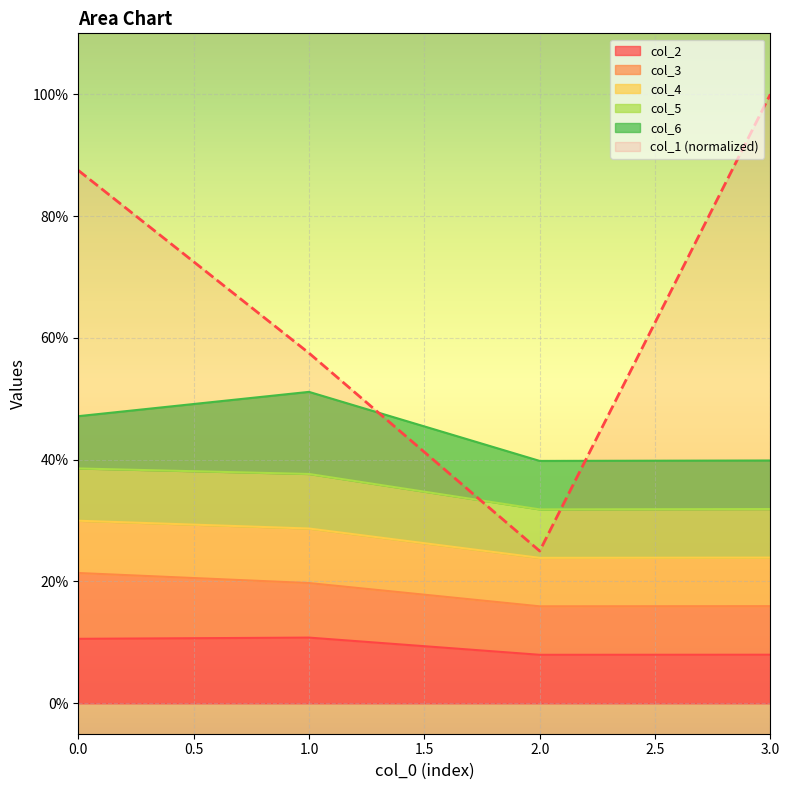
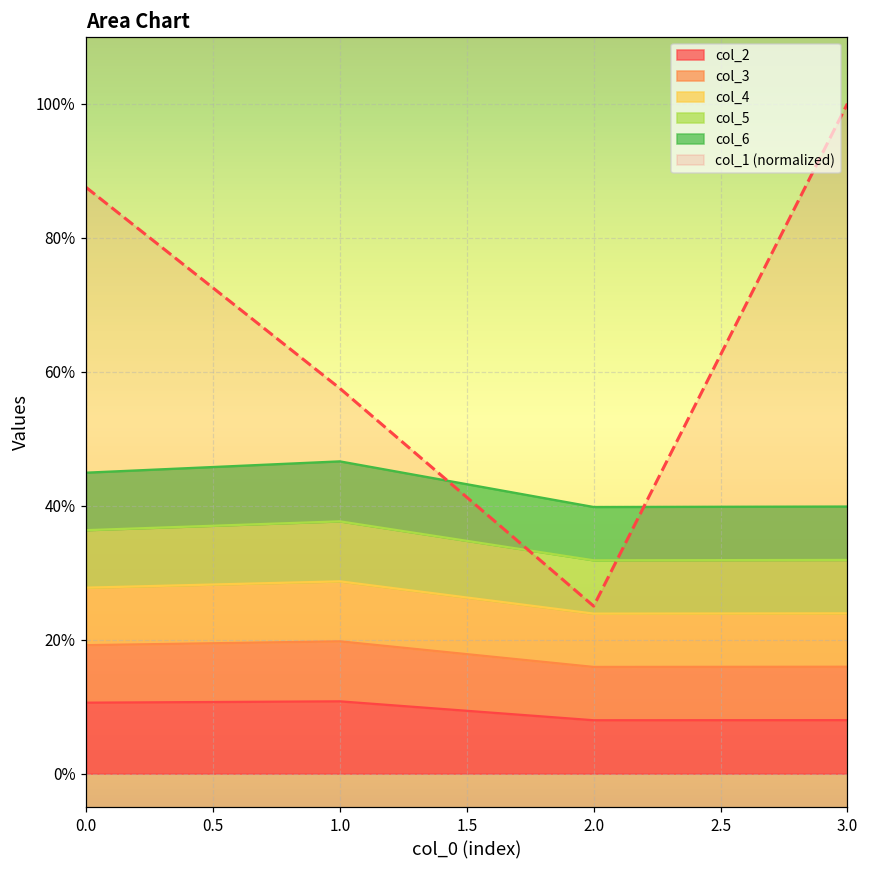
  {
    "col_3": {
-     "0.0": "11%",
+     "0.0": "9%",
      "1.0": "9%",
      "2.0": "8%",
      "3.0": "8%"
    },
    "col_4": {
      "0.0": "9%",
      "1.0": "9%",
      "2.0": "8%",
      "3.0": "8%"
    },
    "col_5": {
      "0.0": "9%",
      "1.0": "9%",
      "2.0": "8%",
      "3.0": "8%"
    },
    "col_6": {
      "0.0": "9%",
-     "1.0": "13%",
+     "1.0": "9%",
      "2.0": "8%",
      "3.0": "8%"
    }
  }
